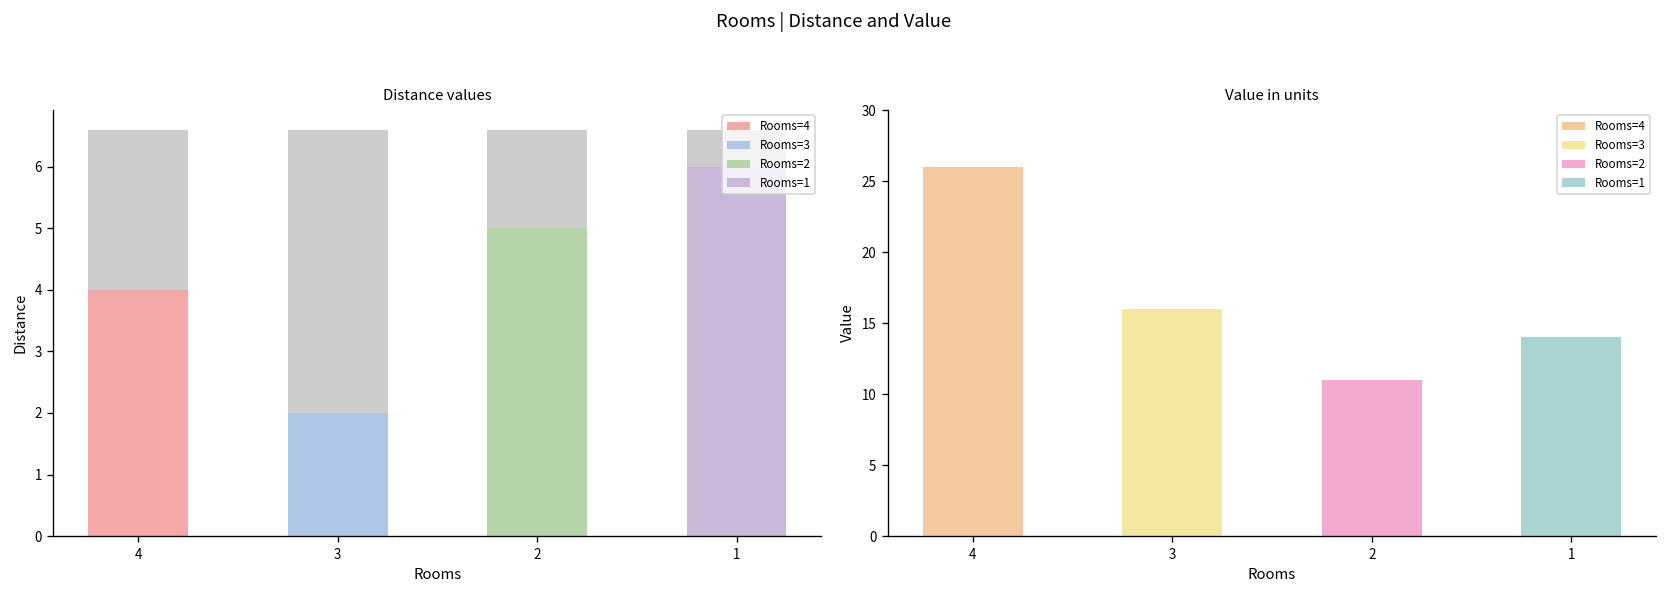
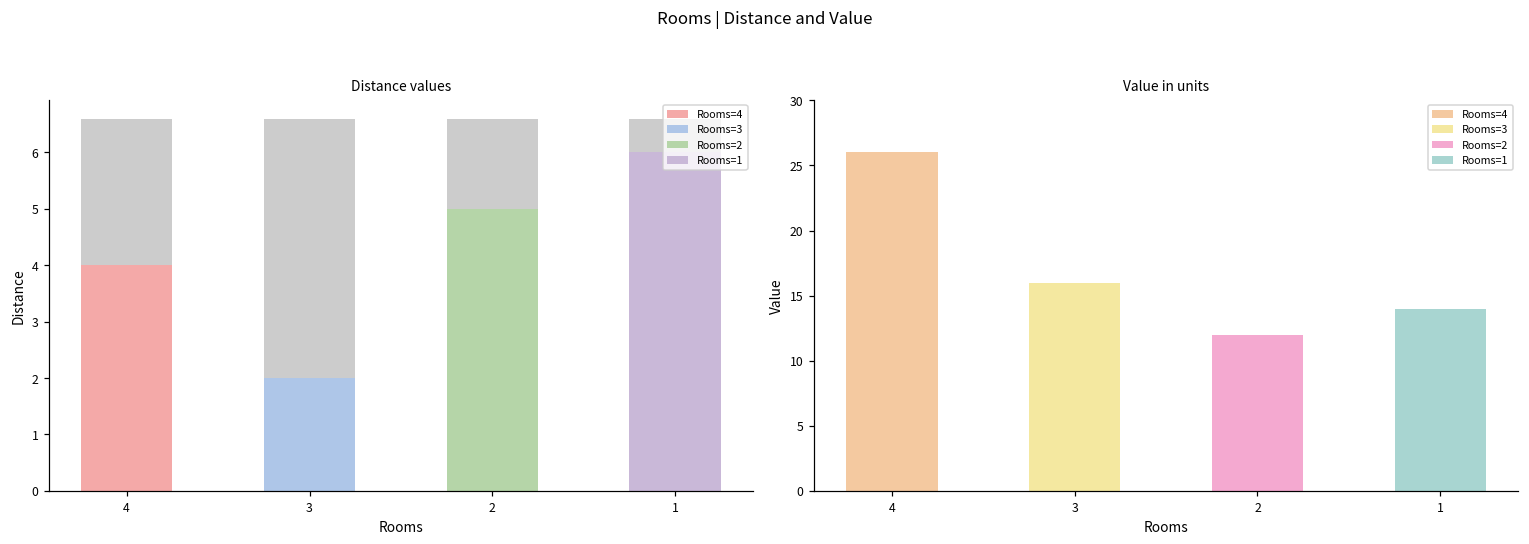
  {
    "Value in units": {
      "4": 26,
      "3": 16,
-     "2": 11,
+     "2": 12,
      "1": 14
    }
  }
